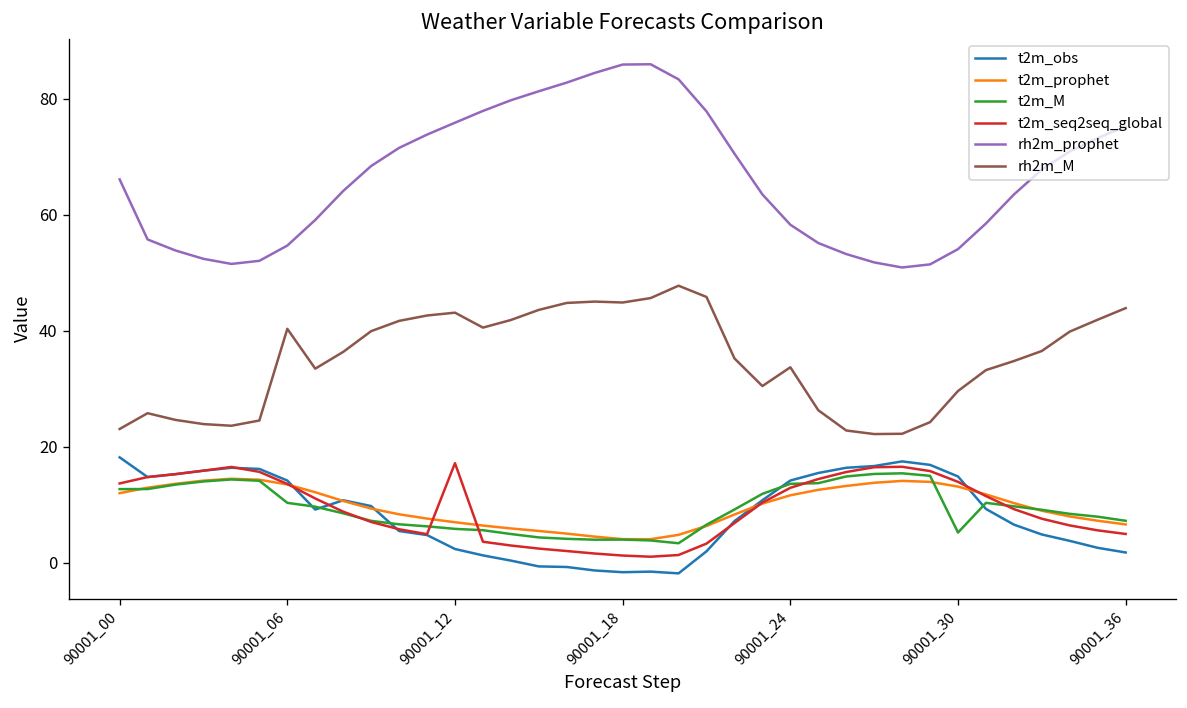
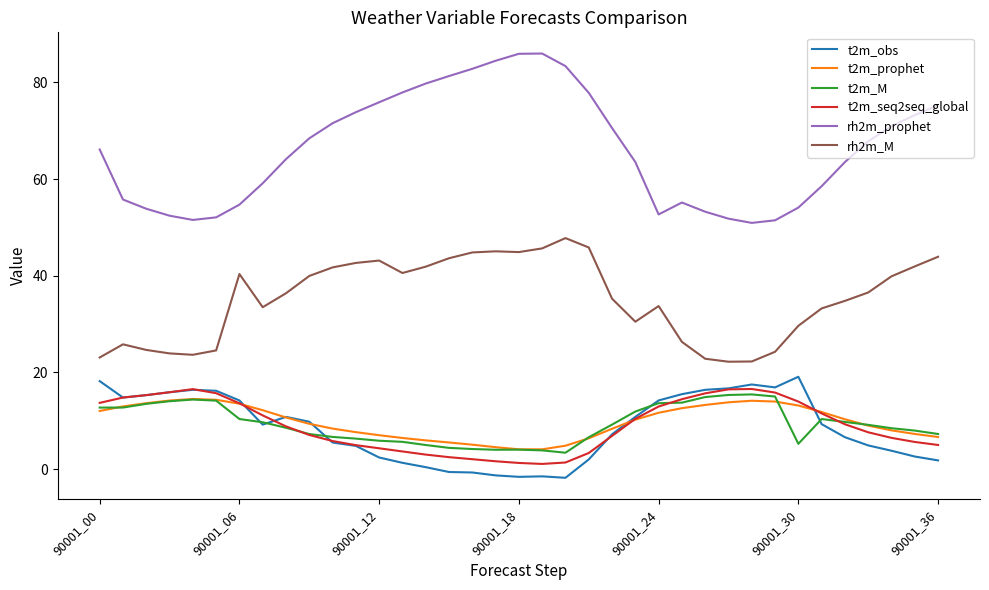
  {
    "t2m_obs": {
      "90001_00": 18,
      "90001_06": 14,
      "90001_12": 2,
      "90001_18": -2,
      "90001_24": 14,
-     "90001_30": 15,
+     "90001_30": 19,
      "90001_36": 2
    },
    "t2m_prophet": {
      "90001_00": 12,
      "90001_12": 7,
      "90001_24": 12,
      "90001_30": 13,
      "90001_36": 7
    },
    "t2m_M": {
      "90001_00": 13,
      "90001_06": 10,
      "90001_12": 6,
      "90001_24": 14,
      "90001_30": 5,
      "90001_36": 7
    },
    "t2m_seq2seq_global": {
      "90001_00": 14,
-     "90001_12": 17,
+     "90001_12": 4,
      "90001_18": 1,
      "90001_24": 13,
      "90001_30": 14,
      "90001_36": 5
    },
    "rh2m_prophet": {
      "90001_00": 66,
      "90001_06": 55,
      "90001_12": 76,
      "90001_18": 86,
-     "90001_24": 58,
+     "90001_24": 53,
      "90001_30": 54
    },
    "rh2m_M": {
      "90001_00": 23,
      "90001_06": 40,
      "90001_12": 43,
      "90001_18": 45,
      "90001_24": 34,
      "90001_30": 30,
      "90001_36": 44
    }
  }
